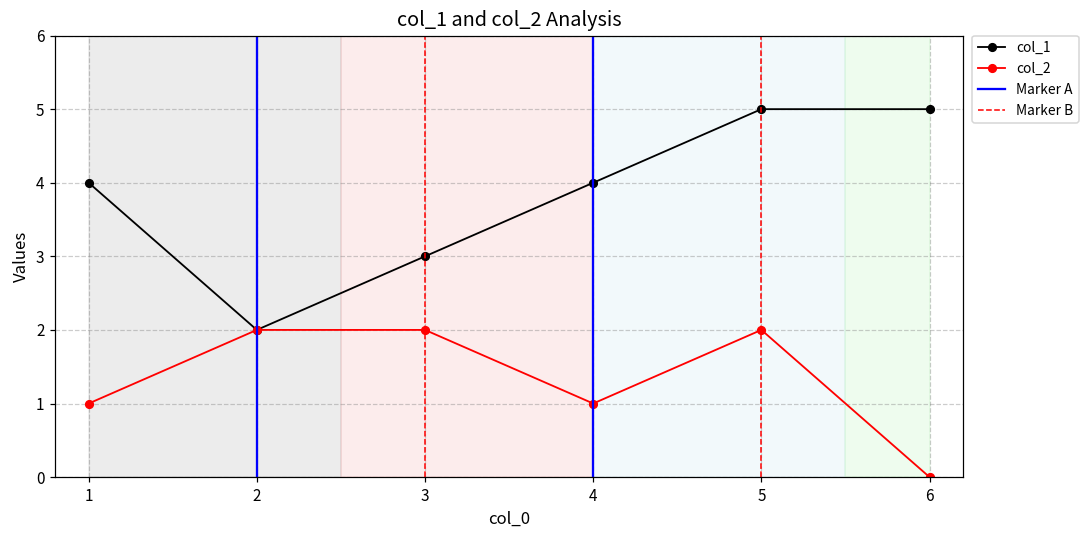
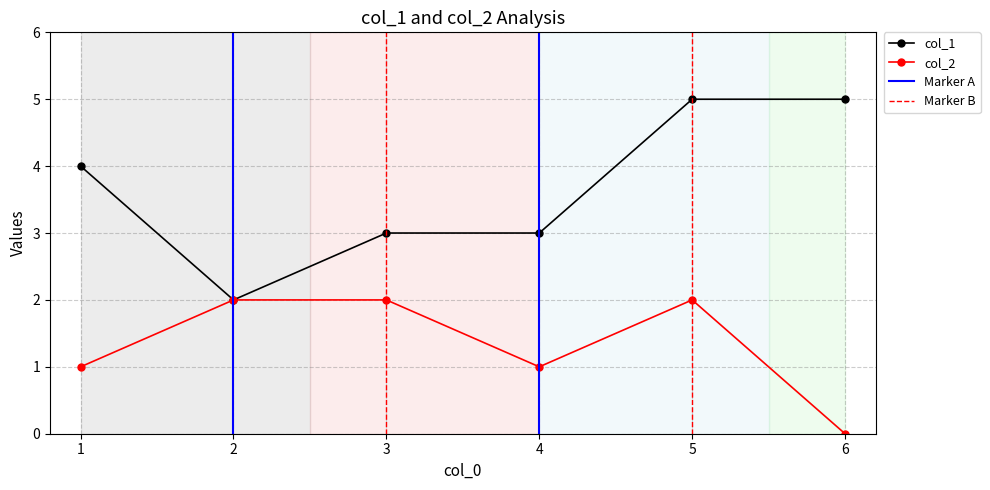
  {
    "col_1": {
      "1": 4,
      "3": 3,
-     "4": 4,
+     "4": 3,
      "5": 5,
      "6": 5
    },
    "col_2": {
      "1": 1,
      "3": 2,
      "4": 1,
      "5": 2,
      "6": 0
    }
  }
